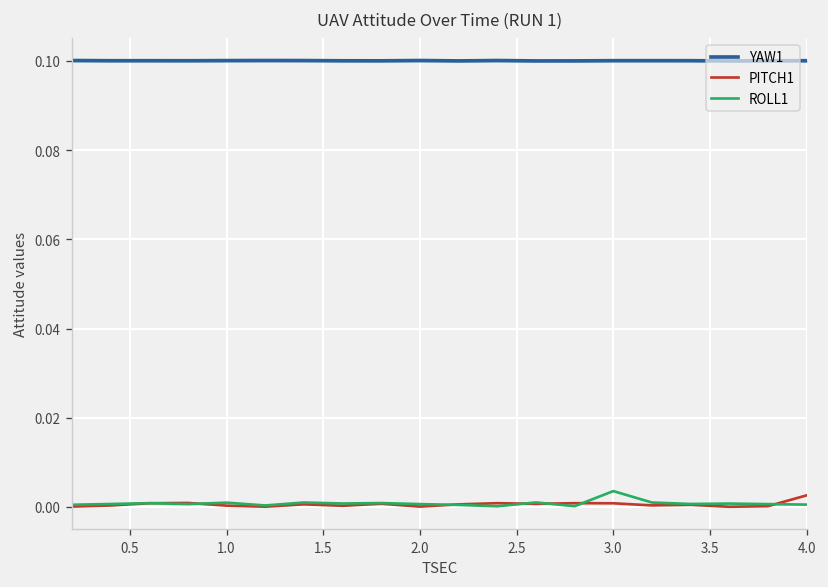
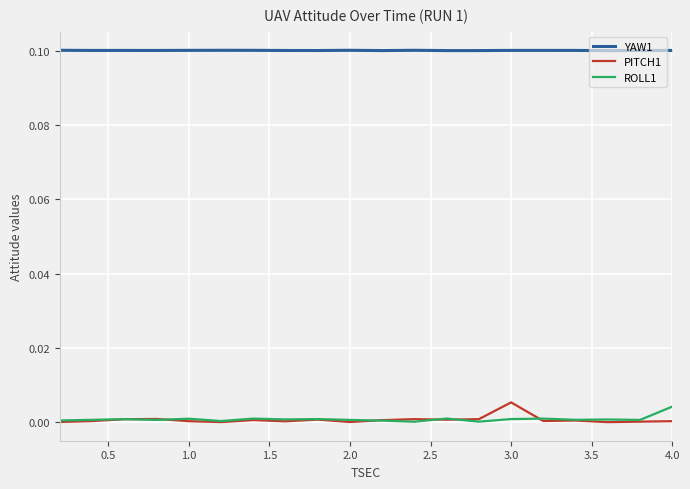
  {
    "YAW1": {
      "1.0": 0.100,
      "2.0": 0.100,
      "3.0": 0.100,
      "4.0": 0.100
    },
    "PITCH1": {
-     "3.0": 0.001,
-     "4.0": 0.003
+     "3.0": 0.005,
+     "4.0": 0.000
    },
    "ROLL1": {
-     "3.0": 0.004,
-     "4.0": 0.001
+     "3.0": 0.001,
+     "4.0": 0.004
    }
  }
